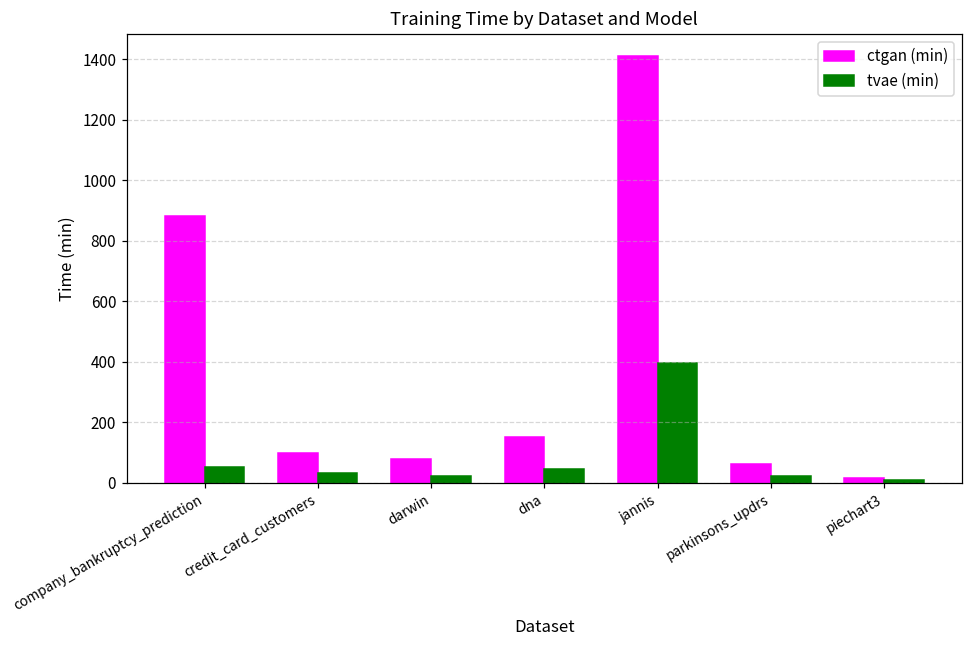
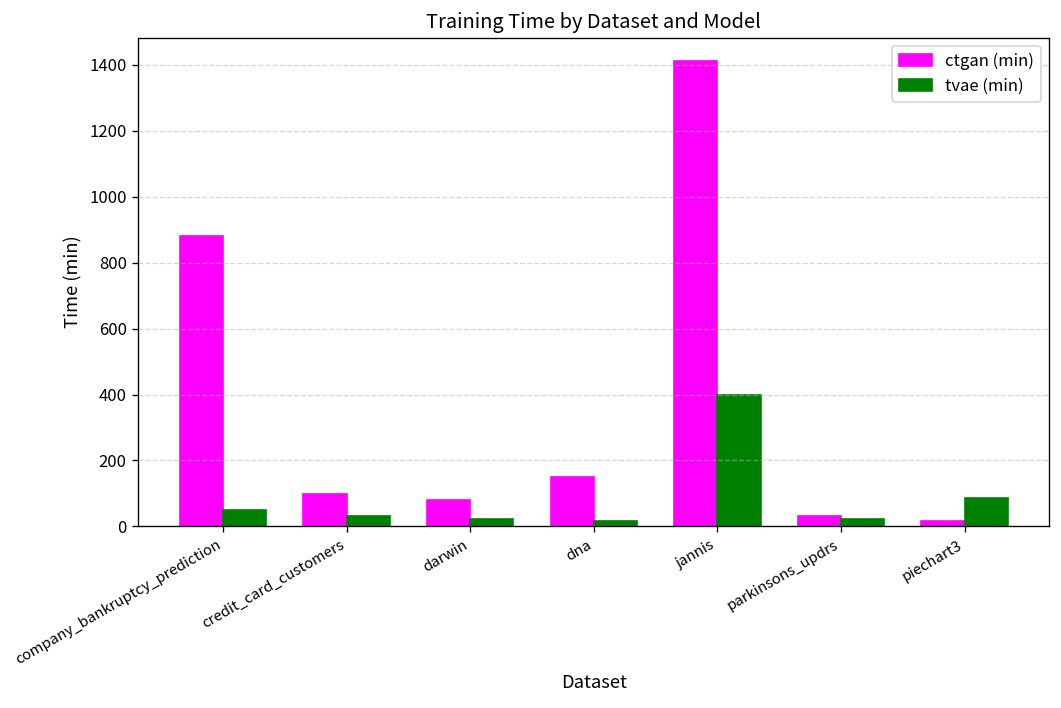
  {
    "ctgan (min)": {
      "company_bankruptcy_prediction": 880,
      "credit_card_customers": 100,
      "darwin": 80,
      "dna": 150,
      "jannis": 1410,
-     "parkinsons_updrs": 60,
+     "parkinsons_updrs": 30,
      "piechart3": 20
    },
    "tvae (min)": {
      "company_bankruptcy_prediction": 50,
      "credit_card_customers": 30,
      "darwin": 20,
-     "dna": 50,
+     "dna": 20,
      "jannis": 400,
      "parkinsons_updrs": 20,
-     "piechart3": 10
+     "piechart3": 90
    }
  }
